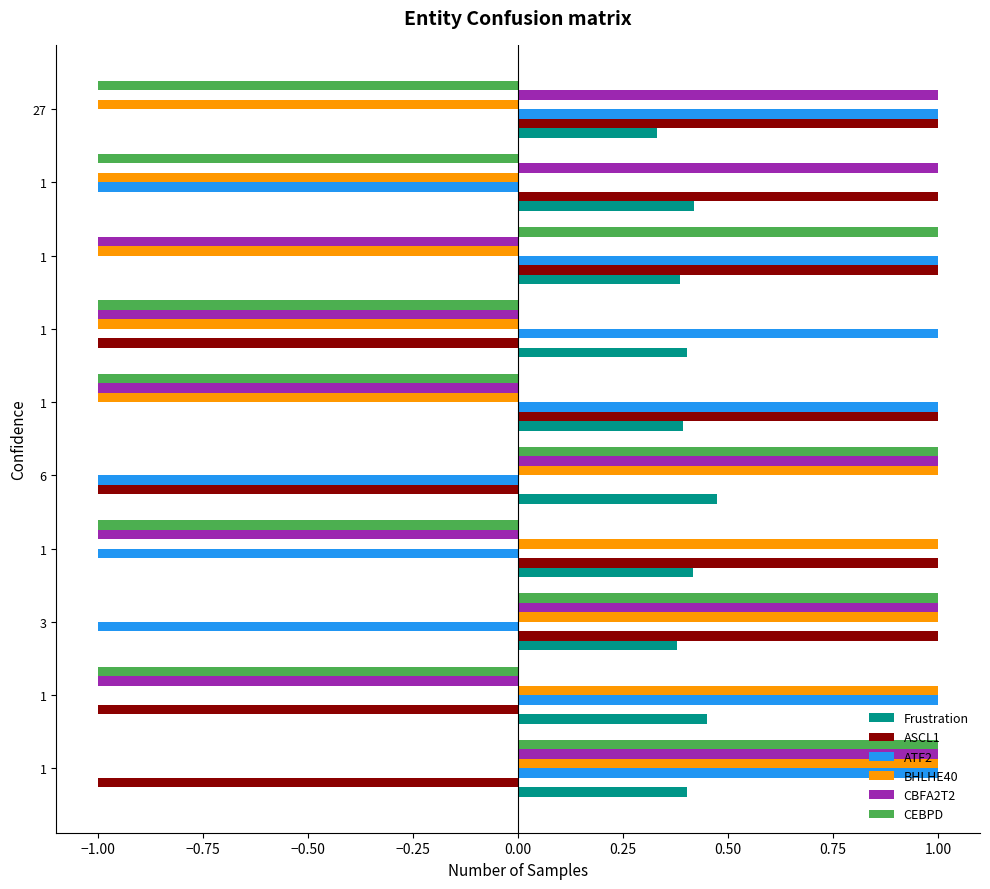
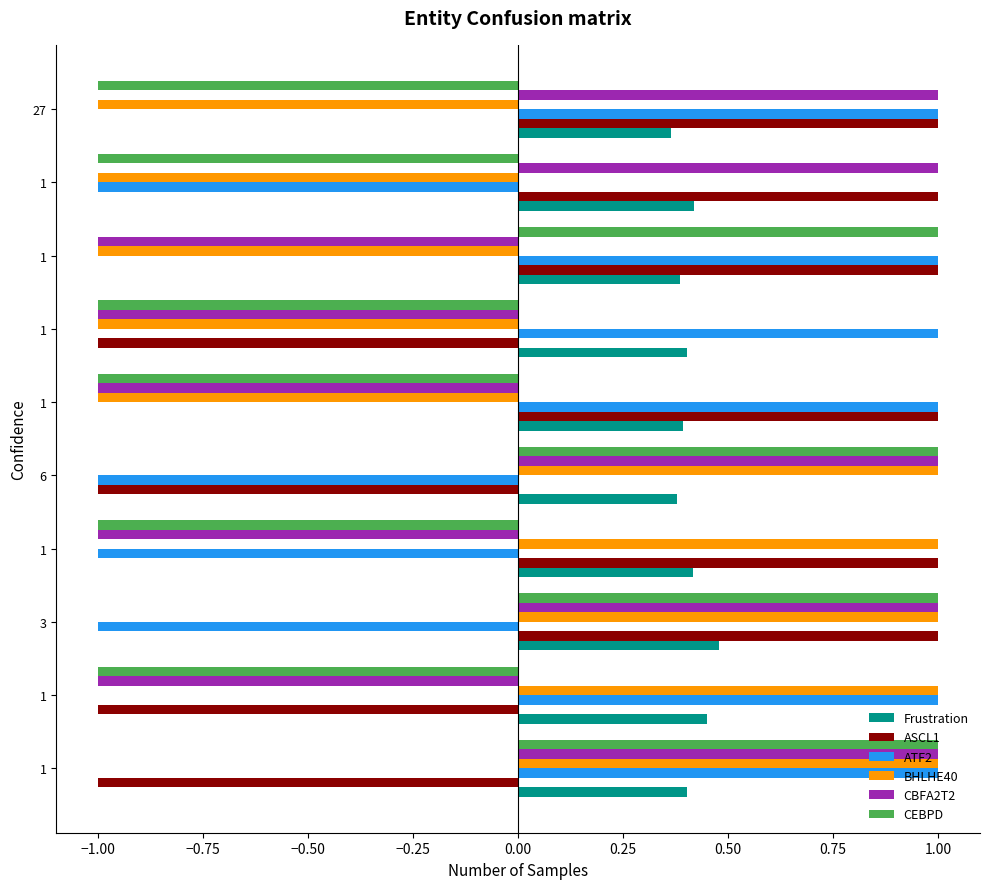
  {
    "Frustration": {
-     "27": 0.33,
-     "6": 0.47,
-     "3": 0.38
+     "27": 0.36,
+     "6": 0.38,
+     "3": 0.48
    },
    "ASCL1": {
      "27": 1.00,
      "6": -1.00,
      "3": 1.00
    },
    "ATF2": {
      "27": 1.00,
      "6": -1.00,
      "3": -1.00
    },
    "BHLHE40": {
      "27": -1.00,
      "6": 1.00,
      "3": 1.00
    },
    "CBFA2T2": {
      "27": 1.00,
      "6": 1.00,
      "3": 1.00
    },
    "CEBPD": {
      "27": -1.00,
      "6": 1.00,
      "3": 1.00
    }
  }
